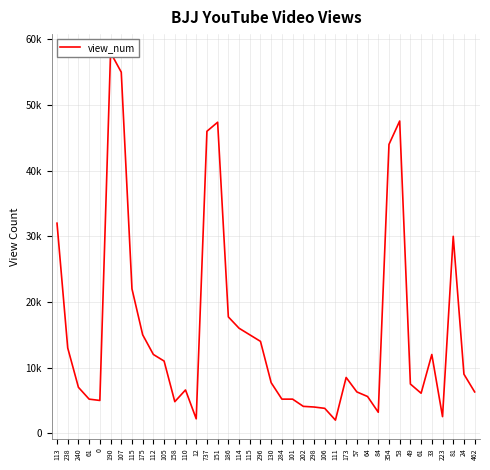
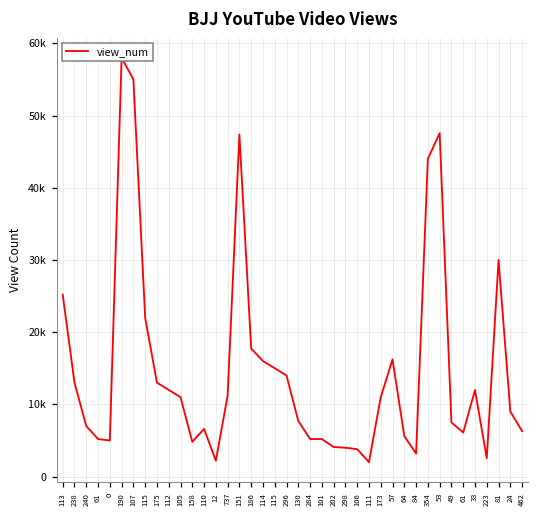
  {
-   "113": 32000,
+   "113": 25000,
    "238": 13000,
    "240": 7000,
    "0": 5000,
    "107": 55000,
-   "175": 15000,
+   "175": 13000,
    "112": 12000,
    "105": 11000,
    "158": 5000,
    "110": 7000,
    "12": 2000,
-   "737": 46000,
+   "737": 11000,
    "151": 47000,
    "186": 18000,
    "114": 16000,
    "296": 14000,
    "130": 8000,
    "284": 5000,
    "101": 5000,
    "202": 4000,
    "298": 4000,
    "106": 4000,
    "111": 2000,
-   "173": 9000,
-   "57": 6000,
+   "173": 11000,
+   "57": 16000,
    "64": 6000,
    "84": 3000,
    "354": 44000,
    "53": 48000,
    "49": 8000,
    "33": 12000,
    "223": 3000,
    "81": 30000,
    "24": 9000,
    "462": 6000
  }
